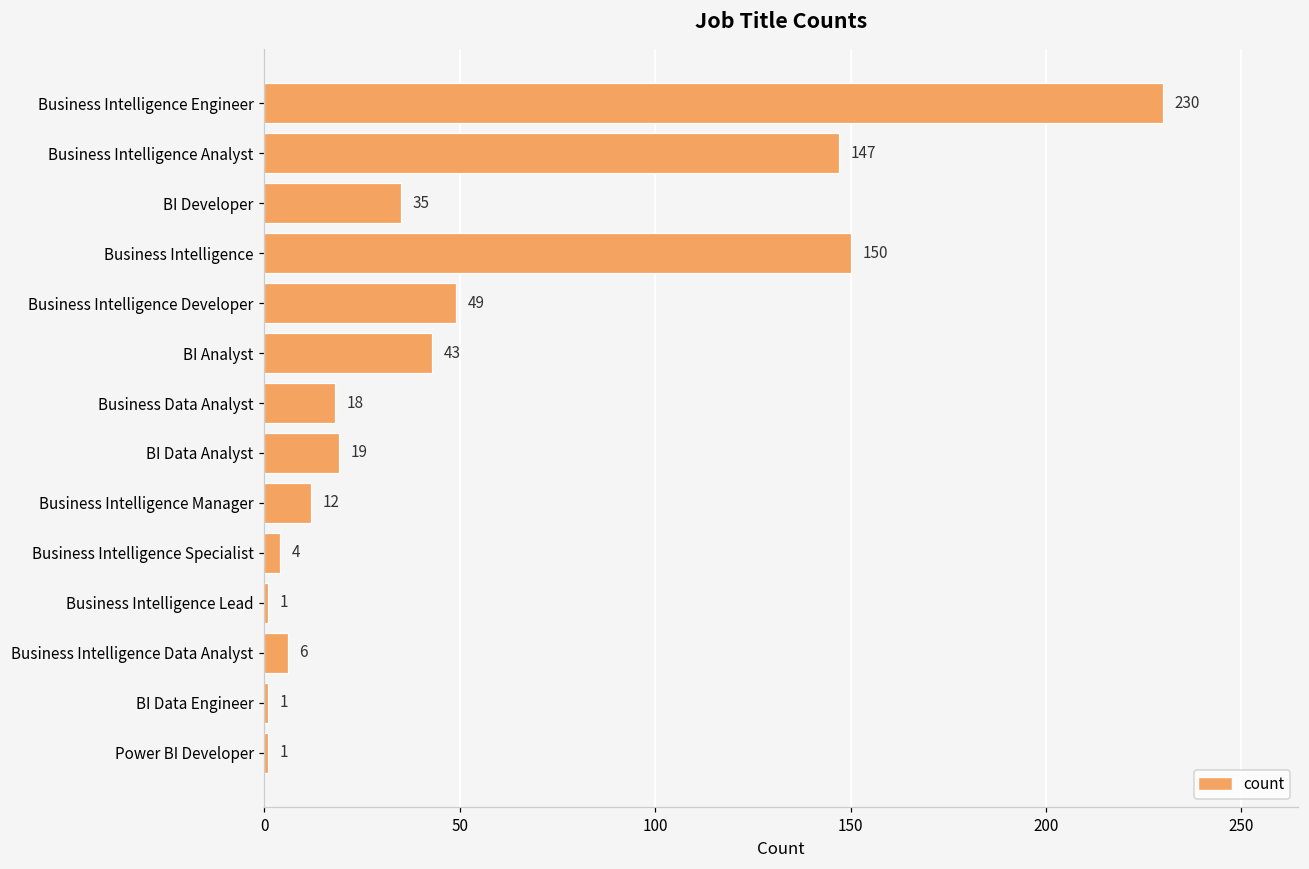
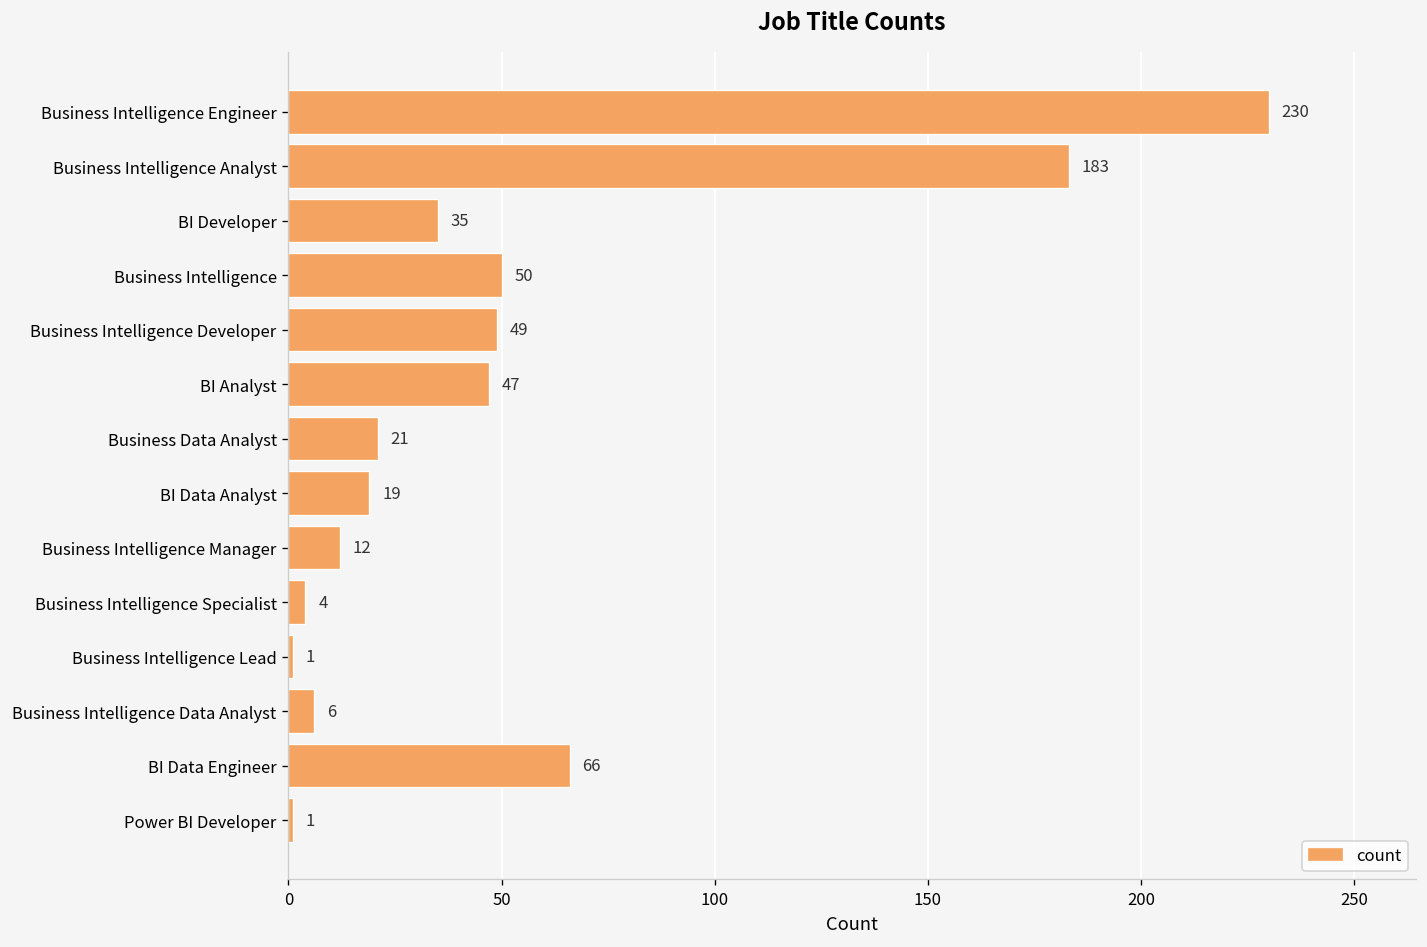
  {
    "Business Intelligence Engineer": 230,
-   "Business Intelligence Analyst": 147,
+   "Business Intelligence Analyst": 183,
    "BI Developer": 35,
-   "Business Intelligence": 150,
+   "Business Intelligence": 50,
    "Business Intelligence Developer": 49,
-   "BI Analyst": 43,
-   "Business Data Analyst": 18,
+   "BI Analyst": 47,
+   "Business Data Analyst": 21,
    "BI Data Analyst": 19,
    "Business Intelligence Manager": 12,
    "Business Intelligence Specialist": 4,
    "Business Intelligence Lead": 1,
    "Business Intelligence Data Analyst": 6,
-   "BI Data Engineer": 1,
+   "BI Data Engineer": 66,
    "Power BI Developer": 1
  }
